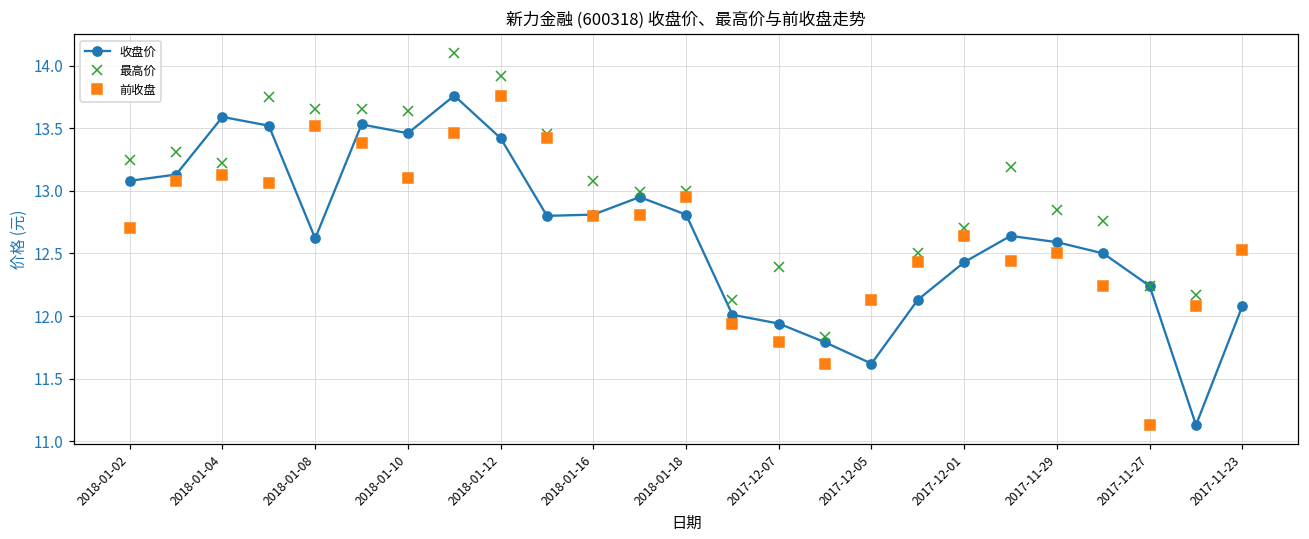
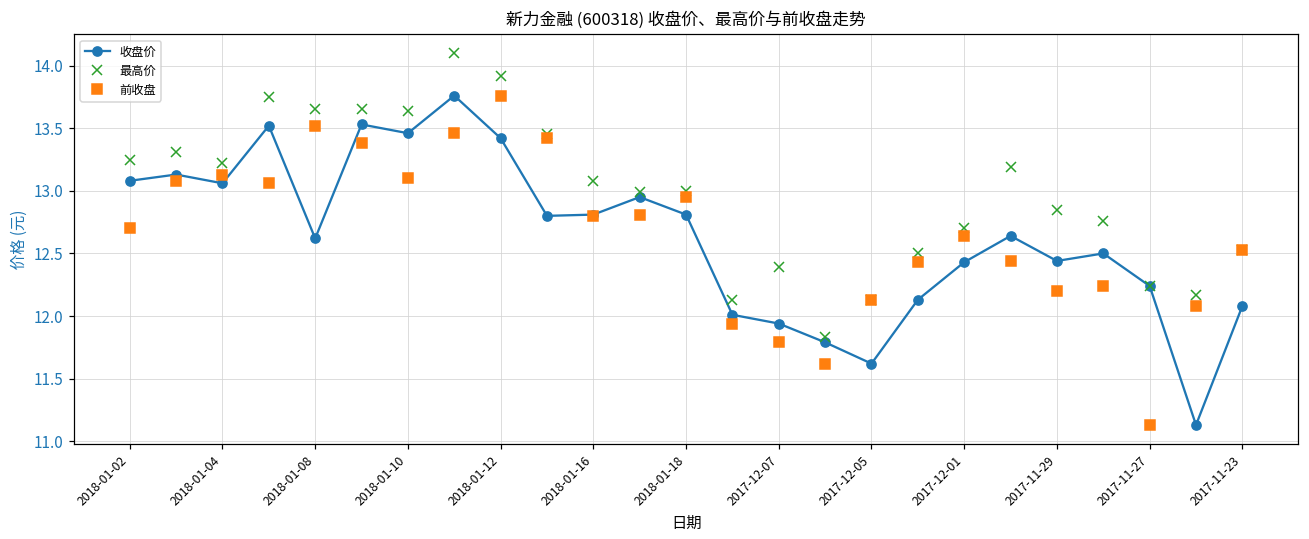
  {
    "收盘价": {
      "2018-01-02": 13.08,
-     "2018-01-04": 13.59,
+     "2018-01-04": 13.06,
      "2018-01-08": 12.62,
      "2018-01-10": 13.46,
      "2018-01-12": 13.42,
      "2018-01-18": 12.81,
      "2017-12-07": 11.94,
      "2017-12-05": 11.62,
      "2017-12-01": 12.43,
-     "2017-11-29": 12.59,
+     "2017-11-29": 12.44,
      "2017-11-23": 12.08
    },
    "最高价": {
      "2018-01-02": 13.25,
      "2018-01-04": 13.22,
      "2018-01-08": 13.65,
      "2018-01-10": 13.64,
      "2018-01-12": 13.92,
      "2018-01-16": 13.08,
      "2018-01-18": 13.00,
      "2017-12-07": 12.39,
      "2017-12-01": 12.70,
      "2017-11-29": 12.85
    },
    "前收盘": {
      "2018-01-02": 12.7,
      "2018-01-04": 13.13,
      "2018-01-08": 13.5,
      "2018-01-10": 13.1,
      "2018-01-12": 13.76,
      "2018-01-18": 12.95,
      "2017-12-07": 11.8,
      "2017-12-01": 12.64,
-     "2017-11-29": 12.5,
+     "2017-11-29": 12.2,
      "2017-11-27": 11.13
    }
  }
